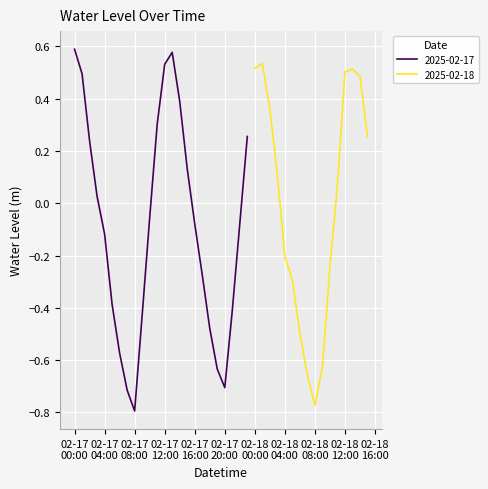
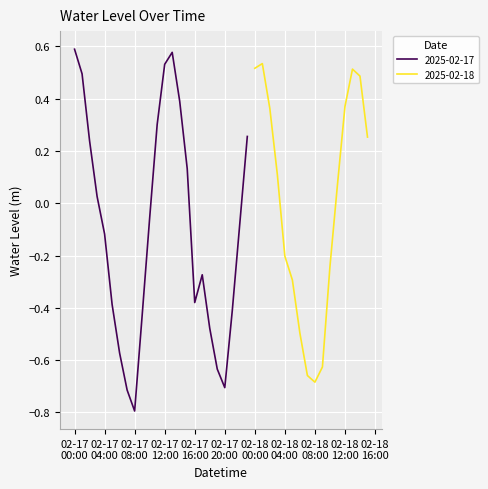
  {
    "2025-02-17": {
      "02-17 00:00": 0.59,
      "02-17 04:00": -0.12,
      "02-17 08:00": -0.79,
      "02-17 12:00": 0.53,
-     "02-17 16:00": -0.08,
+     "02-17 16:00": -0.38,
      "02-17 20:00": -0.70
    },
    "2025-02-18": {
      "02-18 00:00": 0.52,
      "02-18 04:00": -0.20,
-     "02-18 08:00": -0.77,
-     "02-18 12:00": 0.50
+     "02-18 08:00": -0.68,
+     "02-18 12:00": 0.37
    }
  }
